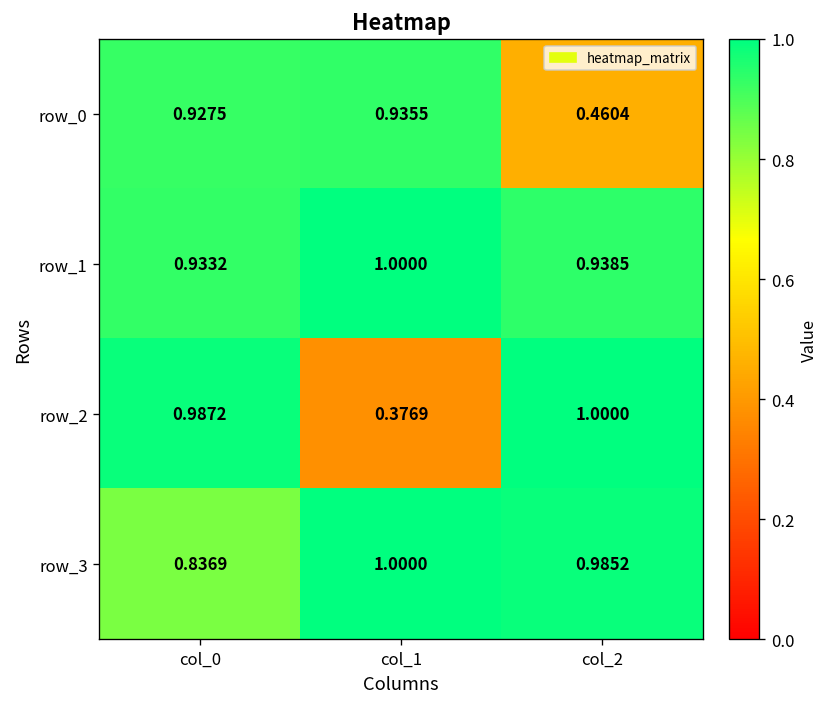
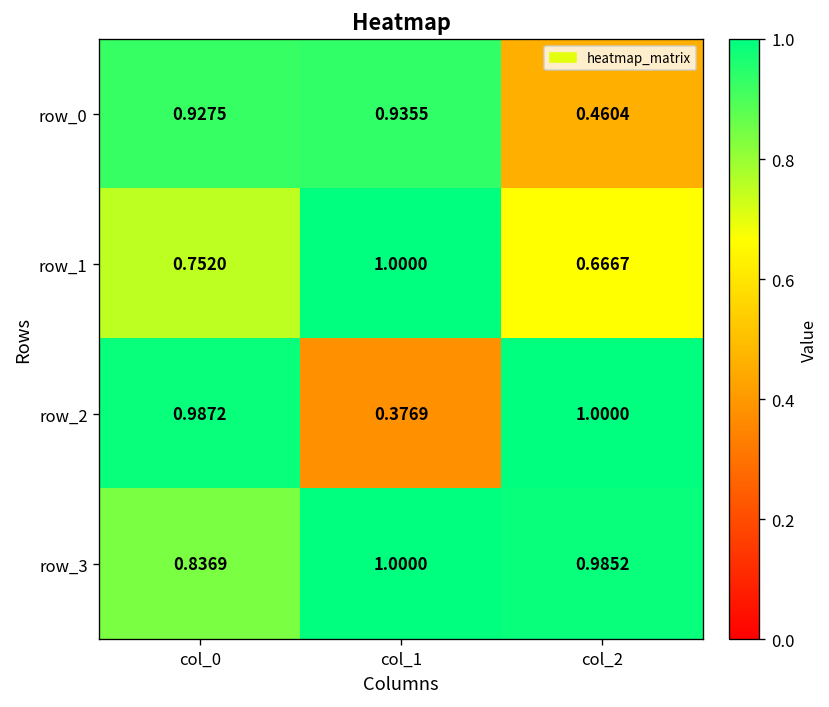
  {
    "row_0": {
      "col_0": 0.9275,
      "col_1": 0.9355,
      "col_2": 0.4604
    },
    "row_1": {
-     "col_0": 0.9332,
+     "col_0": 0.7520,
      "col_1": 1.0000,
-     "col_2": 0.9385
+     "col_2": 0.6667
    },
    "row_2": {
      "col_0": 0.9872,
      "col_1": 0.3769,
      "col_2": 1.0000
    },
    "row_3": {
      "col_0": 0.8369,
      "col_1": 1.0000,
      "col_2": 0.9852
    }
  }
